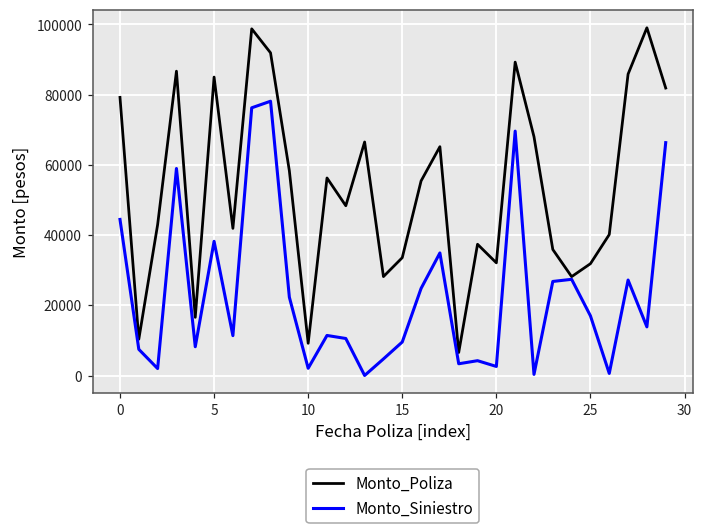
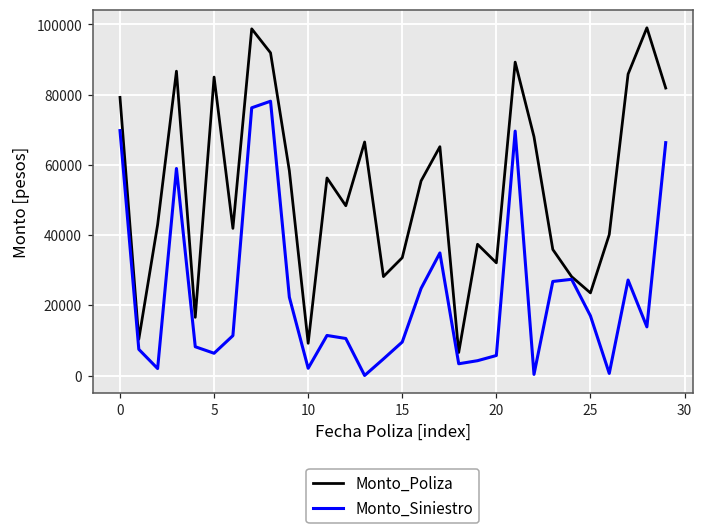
  {
    "Monto_Poliza": {
      "0": 79000,
      "5": 85000,
      "10": 9000,
      "15": 34000,
      "20": 32000,
-     "25": 32000
+     "25": 24000
    },
    "Monto_Siniestro": {
-     "0": 44000,
-     "5": 38000,
+     "0": 70000,
+     "5": 6000,
      "10": 2000,
      "15": 10000,
-     "20": 3000,
+     "20": 6000,
      "25": 17000
    }
  }
